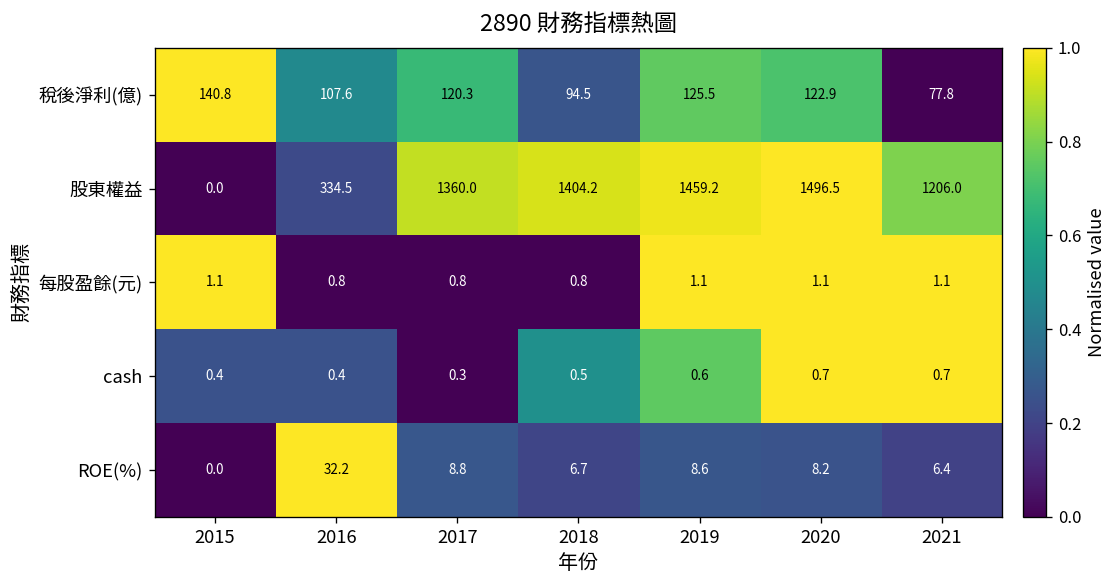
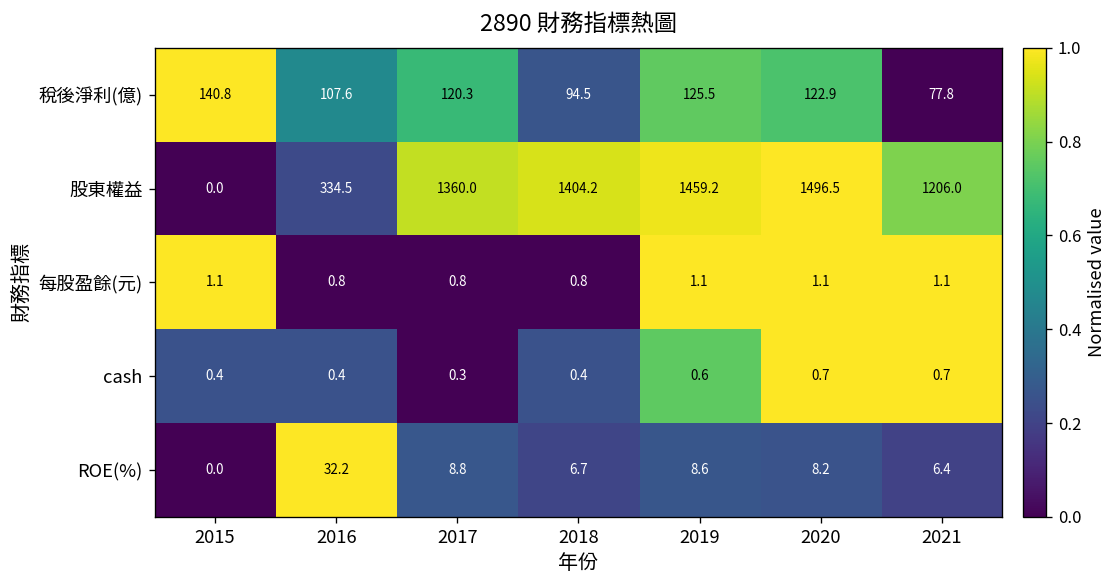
  {
    "稅後淨利(億)": {
      "2015": 140.8,
      "2016": 107.6,
      "2017": 120.3,
      "2018": 94.5,
      "2019": 125.5,
      "2020": 122.9,
      "2021": 77.8
    },
    "股東權益": {
      "2015": 0.0,
      "2016": 334.5,
      "2017": 1360.0,
      "2018": 1404.2,
      "2019": 1459.2,
      "2020": 1496.5,
      "2021": 1206.0
    },
    "每股盈餘(元)": {
      "2015": 1.1,
      "2016": 0.8,
      "2017": 0.8,
      "2018": 0.8,
      "2019": 1.1,
      "2020": 1.1,
      "2021": 1.1
    },
    "cash": {
      "2015": 0.4,
      "2016": 0.4,
      "2017": 0.3,
-     "2018": 0.5,
+     "2018": 0.4,
      "2019": 0.6,
      "2020": 0.7,
      "2021": 0.7
    },
    "ROE(%)": {
      "2015": 0.0,
      "2016": 32.2,
      "2017": 8.8,
      "2018": 6.7,
      "2019": 8.6,
      "2020": 8.2,
      "2021": 6.4
    }
  }
